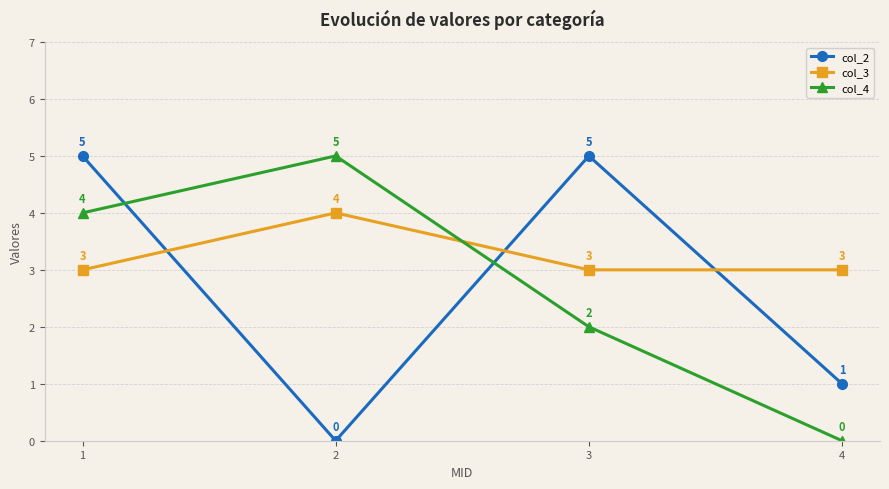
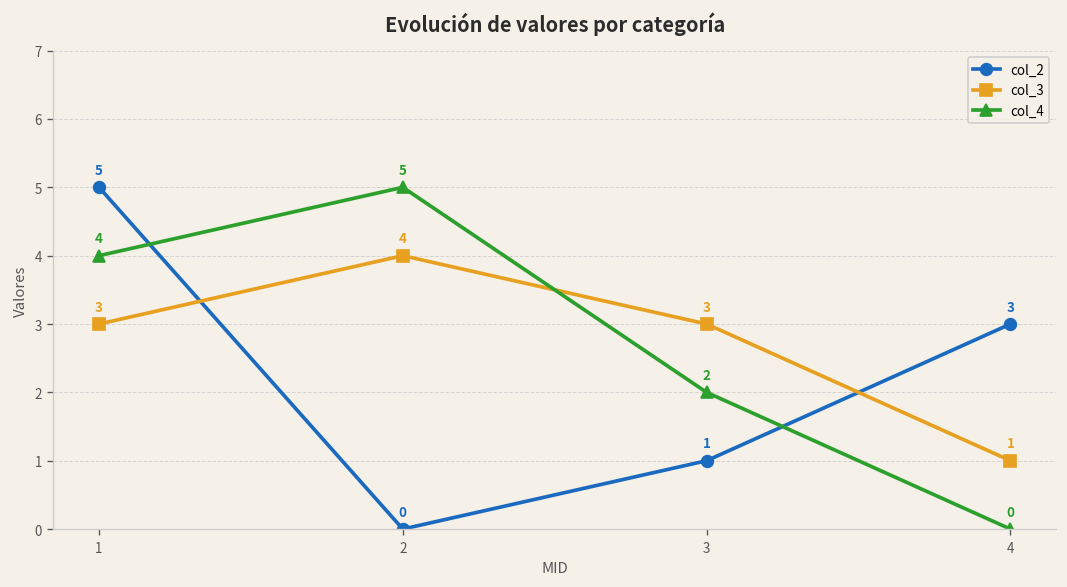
  {
    "col_2": {
      "1": 5,
      "2": 0,
-     "3": 5,
-     "4": 1
+     "3": 1,
+     "4": 3
    },
    "col_3": {
      "1": 3,
      "2": 4,
      "3": 3,
-     "4": 3
+     "4": 1
    },
    "col_4": {
      "1": 4,
      "2": 5,
      "3": 2,
      "4": 0
    }
  }
